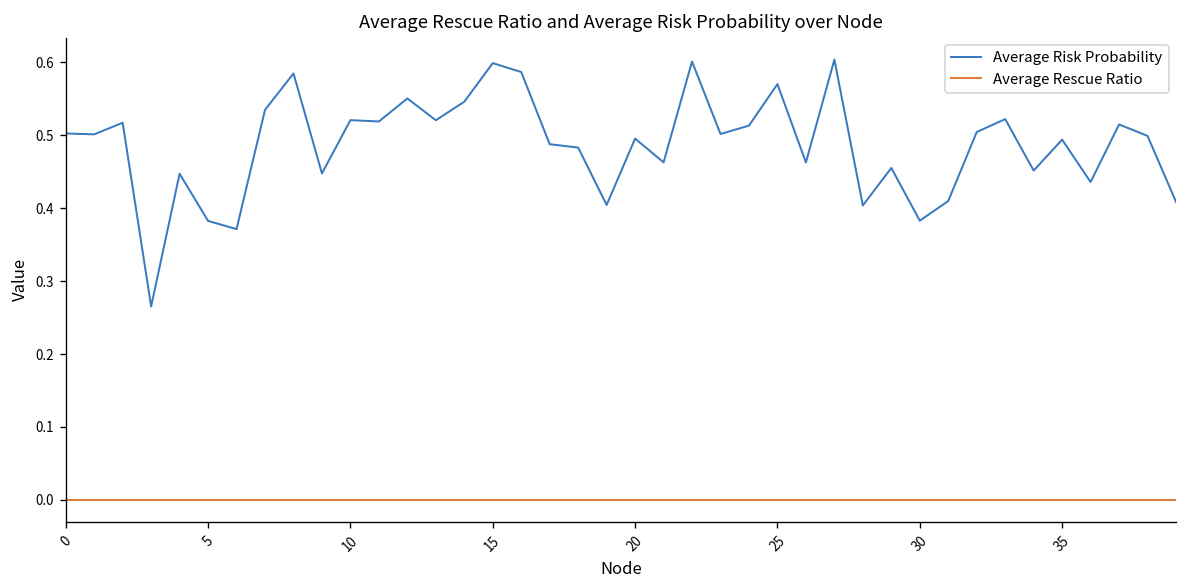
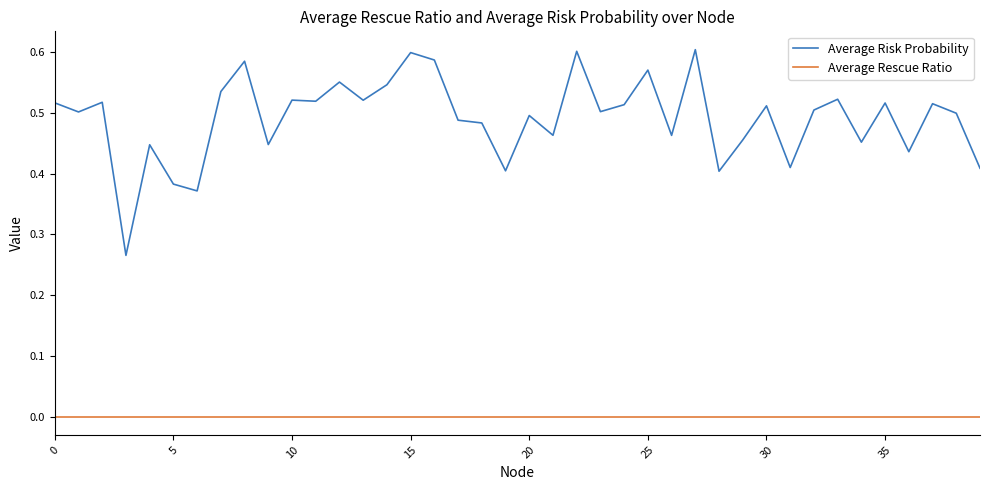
  {
    "Average Risk Probability": {
-     "0": 0.50,
+     "0": 0.52,
      "5": 0.38,
      "10": 0.52,
      "15": 0.60,
      "20": 0.50,
      "25": 0.57,
-     "30": 0.38,
-     "35": 0.49
+     "30": 0.51,
+     "35": 0.52
    },
    "Average Rescue Ratio": {
      "0": 0.00,
      "5": 0.00,
      "10": 0.00,
      "15": 0.00,
      "20": 0.00,
      "25": 0.00,
      "30": 0.00,
      "35": 0.00
    }
  }
